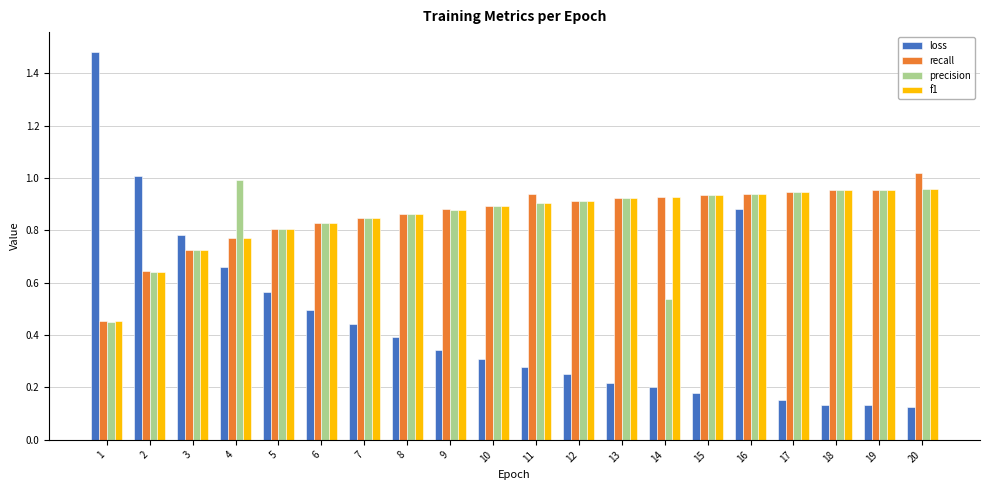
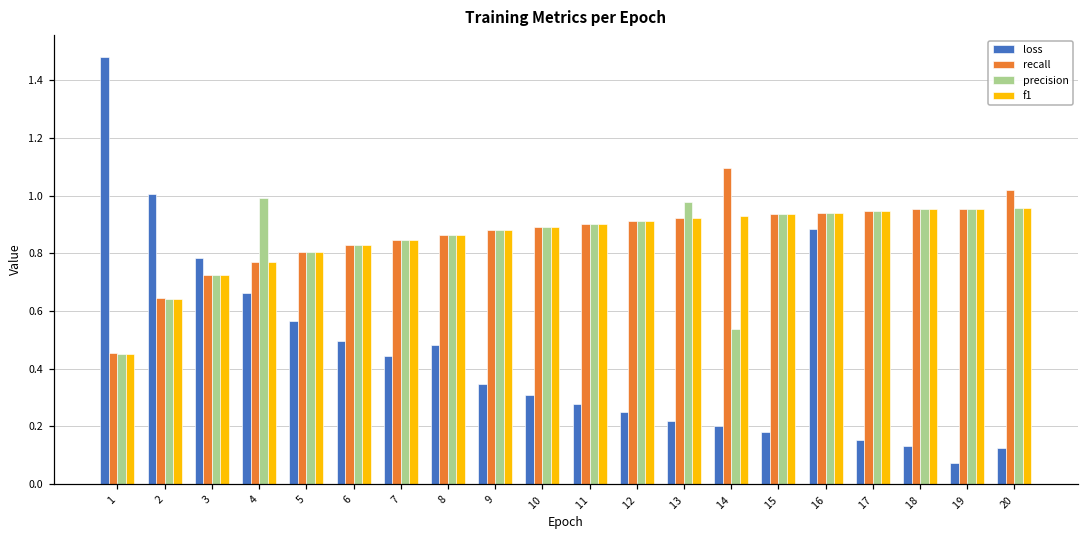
  {
    "loss": {
      "1": 1.48,
      "2": 1.01,
      "3": 0.78,
      "4": 0.66,
      "5": 0.56,
      "6": 0.50,
      "7": 0.44,
-     "8": 0.39,
+     "8": 0.48,
      "9": 0.34,
      "10": 0.31,
      "11": 0.28,
      "12": 0.25,
      "13": 0.22,
      "14": 0.20,
      "15": 0.18,
      "16": 0.88,
      "17": 0.15,
      "18": 0.13,
-     "19": 0.13,
+     "19": 0.07,
      "20": 0.12
    },
    "recall": {
      "1": 0.46,
      "2": 0.64,
      "3": 0.73,
      "4": 0.77,
      "5": 0.81,
      "6": 0.83,
      "7": 0.85,
      "8": 0.86,
      "9": 0.88,
      "10": 0.89,
-     "11": 0.94,
+     "11": 0.90,
      "12": 0.91,
      "13": 0.92,
-     "14": 0.93,
+     "14": 1.10,
      "15": 0.94,
      "16": 0.94,
      "17": 0.95,
      "18": 0.95,
      "19": 0.95,
      "20": 1.02
    },
    "precision": {
      "1": 0.45,
      "2": 0.64,
      "3": 0.72,
      "4": 0.99,
      "5": 0.80,
      "6": 0.83,
      "7": 0.85,
      "8": 0.86,
      "9": 0.88,
      "10": 0.89,
      "11": 0.90,
      "12": 0.91,
-     "13": 0.92,
+     "13": 0.98,
      "14": 0.54,
      "15": 0.94,
      "16": 0.94,
      "17": 0.95,
      "18": 0.95,
      "19": 0.95,
      "20": 0.96
    },
    "f1": {
      "1": 0.45,
      "2": 0.64,
      "3": 0.73,
      "4": 0.77,
      "5": 0.80,
      "6": 0.83,
      "7": 0.85,
      "8": 0.86,
      "9": 0.88,
      "10": 0.89,
      "11": 0.90,
      "12": 0.91,
      "13": 0.92,
      "14": 0.93,
      "15": 0.94,
      "16": 0.94,
      "17": 0.95,
      "18": 0.95,
      "19": 0.95,
      "20": 0.96
    }
  }
